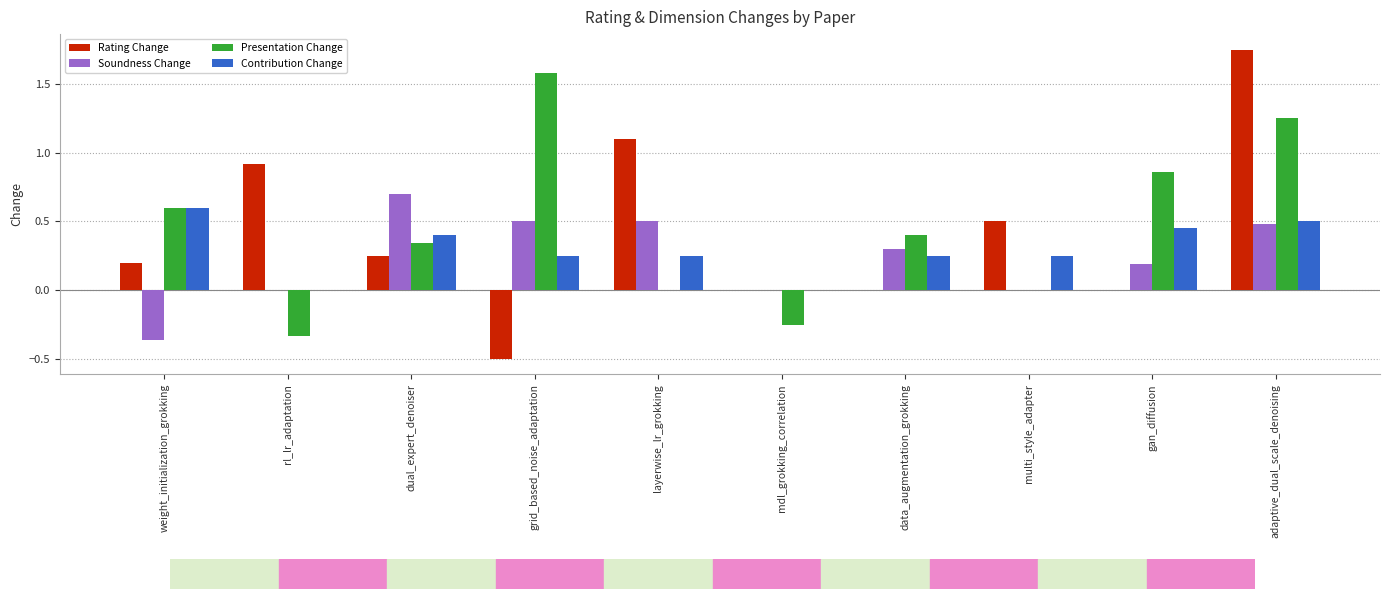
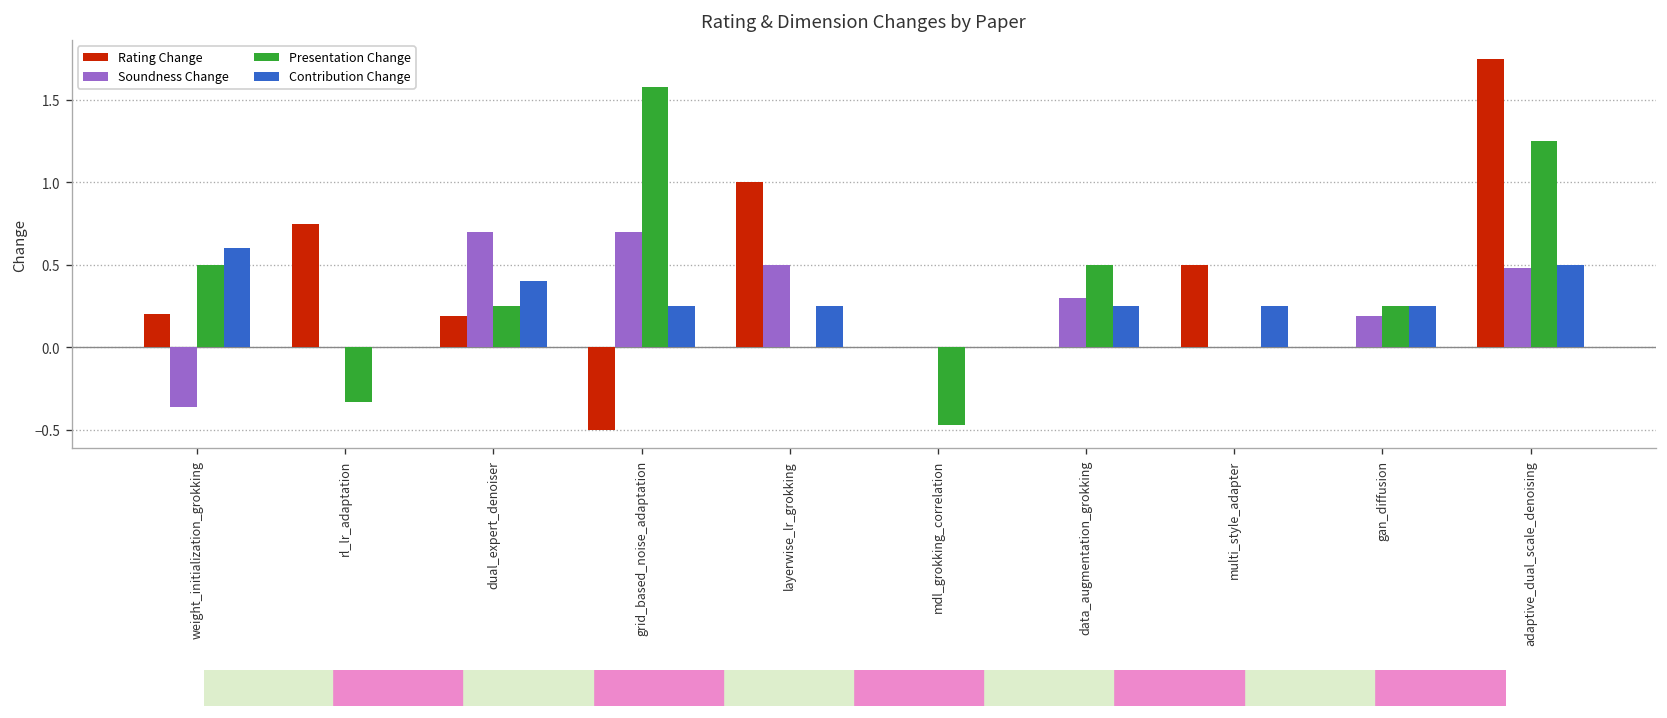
  {
    "Rating Change": {
      "weight_initialization_grokking": 0.20,
-     "rl_lr_adaptation": 0.92,
-     "dual_expert_denoiser": 0.25,
+     "rl_lr_adaptation": 0.75,
+     "dual_expert_denoiser": 0.19,
      "grid_based_noise_adaptation": -0.50,
-     "layerwise_lr_grokking": 1.1,
+     "layerwise_lr_grokking": 1.0,
      "mdl_grokking_correlation": 0.00,
      "data_augmentation_grokking": 0.00,
      "multi_style_adapter": 0.50,
      "gan_diffusion": 0.00,
      "adaptive_dual_scale_denoising": 1.75
    },
    "Soundness Change": {
      "weight_initialization_grokking": -0.36,
      "rl_lr_adaptation": 0.0,
      "dual_expert_denoiser": 0.7,
-     "grid_based_noise_adaptation": 0.5,
+     "grid_based_noise_adaptation": 0.7,
      "layerwise_lr_grokking": 0.5,
      "mdl_grokking_correlation": 0.0,
      "data_augmentation_grokking": 0.3,
      "multi_style_adapter": 0.0,
      "gan_diffusion": 0.2,
      "adaptive_dual_scale_denoising": 0.48
    },
    "Presentation Change": {
-     "weight_initialization_grokking": 0.6,
+     "weight_initialization_grokking": 0.5,
      "rl_lr_adaptation": -0.33,
-     "dual_expert_denoiser": 0.34,
+     "dual_expert_denoiser": 0.25,
      "grid_based_noise_adaptation": 1.58,
      "layerwise_lr_grokking": 0.00,
-     "mdl_grokking_correlation": -0.25,
-     "data_augmentation_grokking": 0.4,
+     "mdl_grokking_correlation": -0.47,
+     "data_augmentation_grokking": 0.5,
      "multi_style_adapter": 0.00,
-     "gan_diffusion": 0.86,
+     "gan_diffusion": 0.25,
      "adaptive_dual_scale_denoising": 1.25
    },
    "Contribution Change": {
      "weight_initialization_grokking": 0.60,
      "rl_lr_adaptation": 0.00,
      "dual_expert_denoiser": 0.40,
      "grid_based_noise_adaptation": 0.25,
      "layerwise_lr_grokking": 0.25,
      "mdl_grokking_correlation": 0.00,
      "data_augmentation_grokking": 0.25,
      "multi_style_adapter": 0.25,
-     "gan_diffusion": 0.45,
+     "gan_diffusion": 0.25,
      "adaptive_dual_scale_denoising": 0.50
    }
  }
